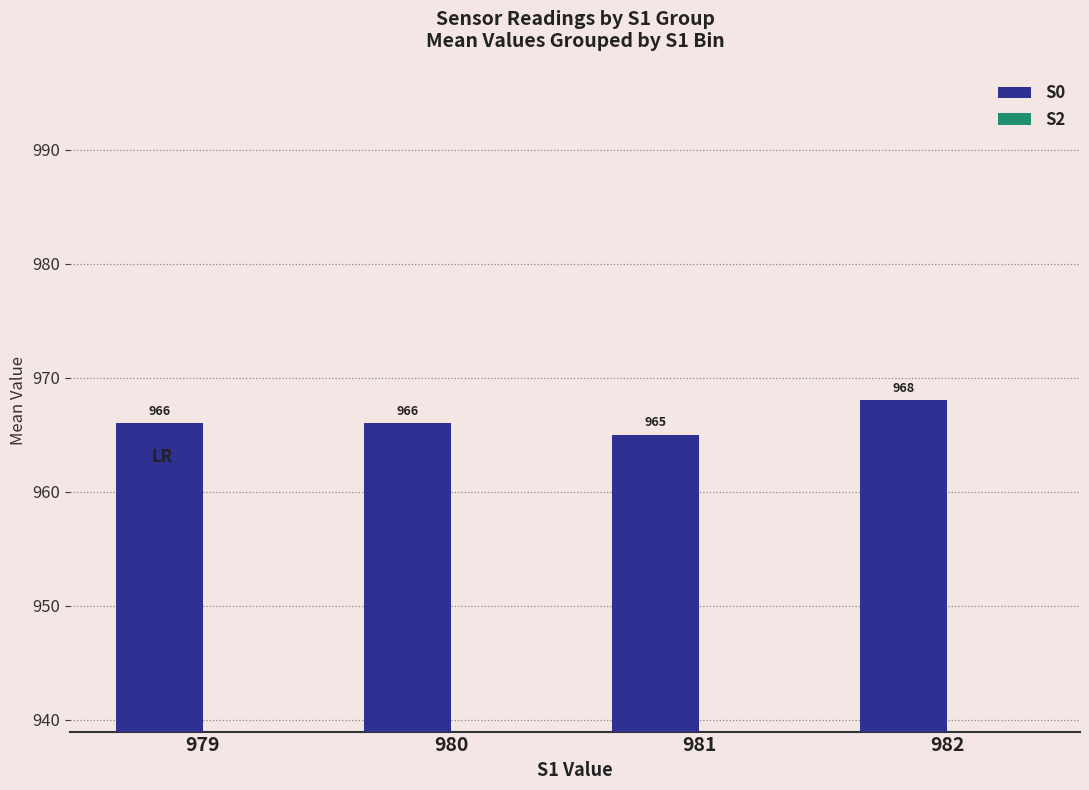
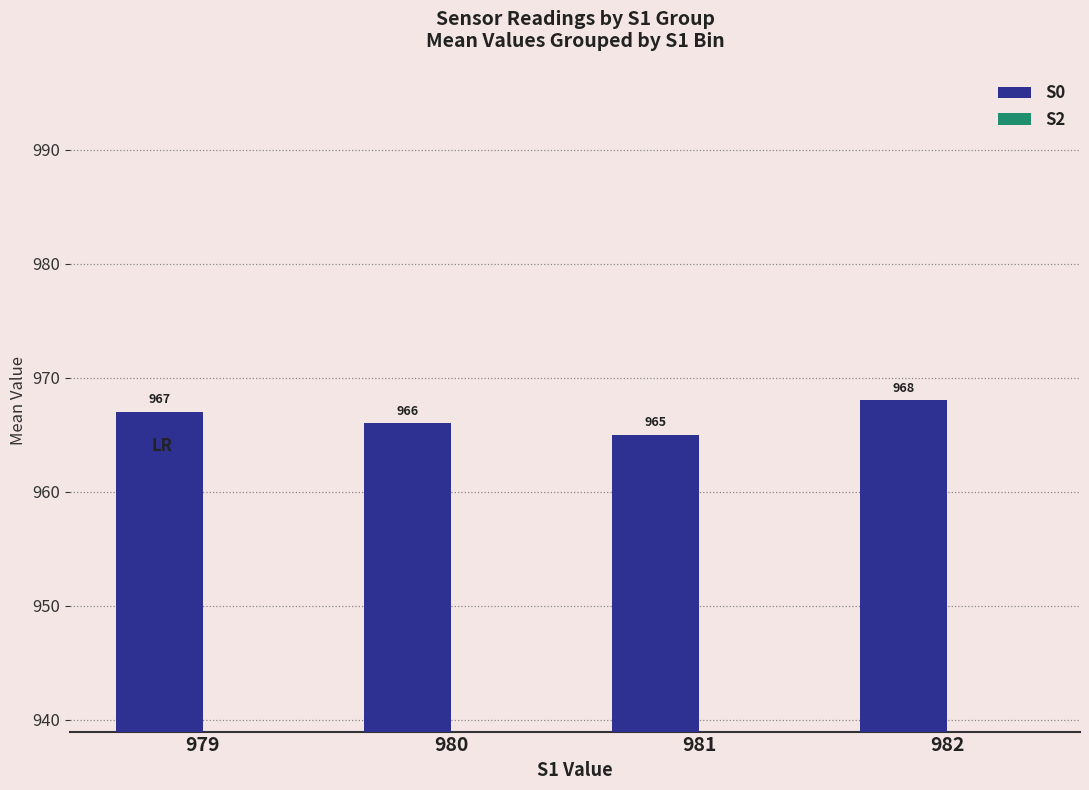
  {
    "S0": {
-     "979": 966,
+     "979": 967,
      "980": 966,
      "981": 965,
      "982": 968
    }
  }
